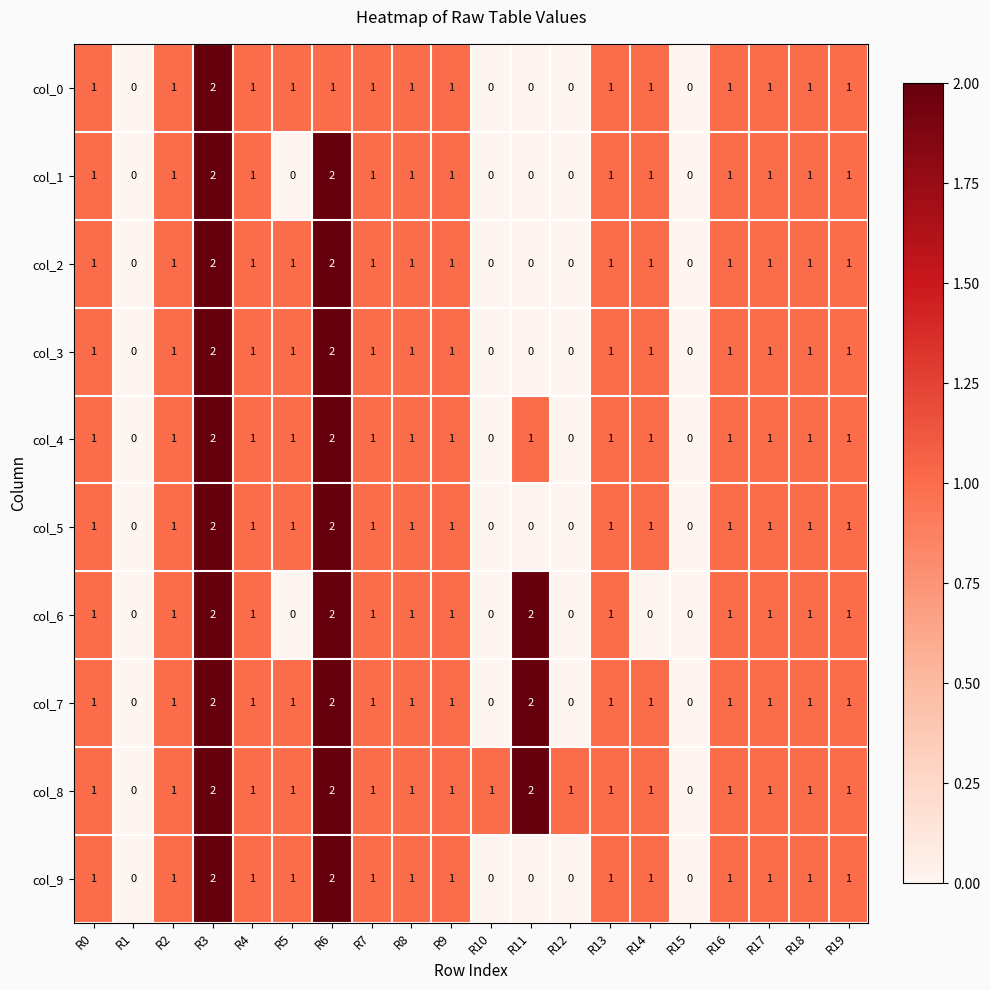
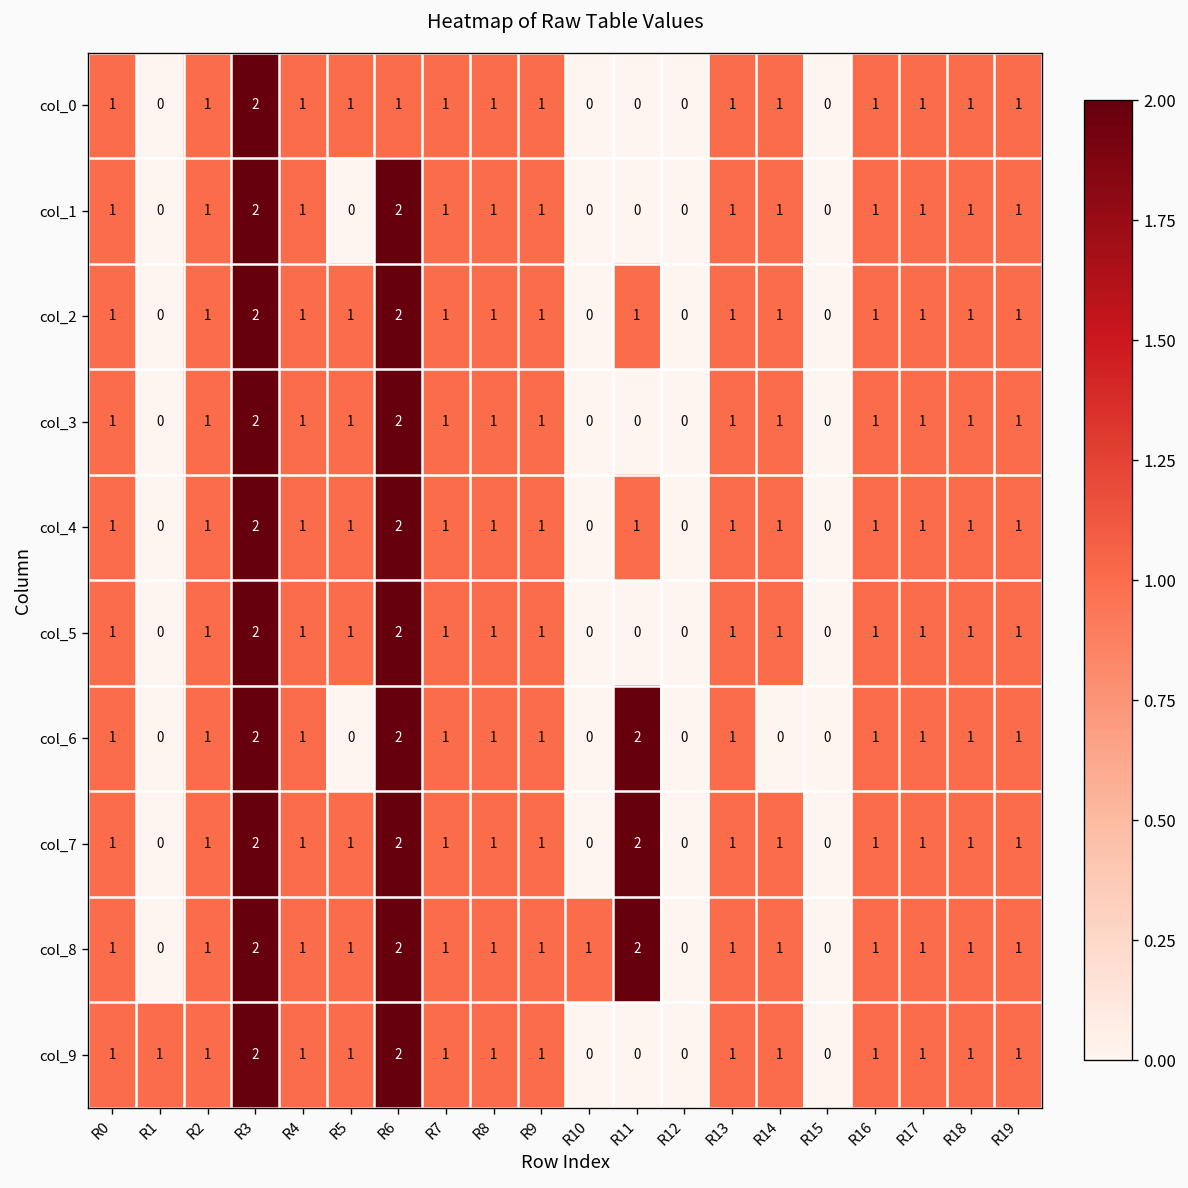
  {
    "col_0": {
      "R0": 1,
      "R1": 0,
      "R2": 1,
      "R3": 2,
      "R4": 1,
      "R5": 1,
      "R6": 1,
      "R7": 1,
      "R8": 1,
      "R9": 1,
      "R10": 0,
      "R11": 0,
      "R12": 0,
      "R13": 1,
      "R14": 1,
      "R15": 0,
      "R16": 1,
      "R17": 1,
      "R18": 1,
      "R19": 1
    },
    "col_1": {
      "R0": 1,
      "R1": 0,
      "R2": 1,
      "R3": 2,
      "R4": 1,
      "R5": 0,
      "R6": 2,
      "R7": 1,
      "R8": 1,
      "R9": 1,
      "R10": 0,
      "R11": 0,
      "R12": 0,
      "R13": 1,
      "R14": 1,
      "R15": 0,
      "R16": 1,
      "R17": 1,
      "R18": 1,
      "R19": 1
    },
    "col_2": {
      "R0": 1,
      "R1": 0,
      "R2": 1,
      "R3": 2,
      "R4": 1,
      "R5": 1,
      "R6": 2,
      "R7": 1,
      "R8": 1,
      "R9": 1,
      "R10": 0,
-     "R11": 0,
+     "R11": 1,
      "R12": 0,
      "R13": 1,
      "R14": 1,
      "R15": 0,
      "R16": 1,
      "R17": 1,
      "R18": 1,
      "R19": 1
    },
    "col_3": {
      "R0": 1,
      "R1": 0,
      "R2": 1,
      "R3": 2,
      "R4": 1,
      "R5": 1,
      "R6": 2,
      "R7": 1,
      "R8": 1,
      "R9": 1,
      "R10": 0,
      "R11": 0,
      "R12": 0,
      "R13": 1,
      "R14": 1,
      "R15": 0,
      "R16": 1,
      "R17": 1,
      "R18": 1,
      "R19": 1
    },
    "col_4": {
      "R0": 1,
      "R1": 0,
      "R2": 1,
      "R3": 2,
      "R4": 1,
      "R5": 1,
      "R6": 2,
      "R7": 1,
      "R8": 1,
      "R9": 1,
      "R10": 0,
      "R11": 1,
      "R12": 0,
      "R13": 1,
      "R14": 1,
      "R15": 0,
      "R16": 1,
      "R17": 1,
      "R18": 1,
      "R19": 1
    },
    "col_5": {
      "R0": 1,
      "R1": 0,
      "R2": 1,
      "R3": 2,
      "R4": 1,
      "R5": 1,
      "R6": 2,
      "R7": 1,
      "R8": 1,
      "R9": 1,
      "R10": 0,
      "R11": 0,
      "R12": 0,
      "R13": 1,
      "R14": 1,
      "R15": 0,
      "R16": 1,
      "R17": 1,
      "R18": 1,
      "R19": 1
    },
    "col_6": {
      "R0": 1,
      "R1": 0,
      "R2": 1,
      "R3": 2,
      "R4": 1,
      "R5": 0,
      "R6": 2,
      "R7": 1,
      "R8": 1,
      "R9": 1,
      "R10": 0,
      "R11": 2,
      "R12": 0,
      "R13": 1,
      "R14": 0,
      "R15": 0,
      "R16": 1,
      "R17": 1,
      "R18": 1,
      "R19": 1
    },
    "col_7": {
      "R0": 1,
      "R1": 0,
      "R2": 1,
      "R3": 2,
      "R4": 1,
      "R5": 1,
      "R6": 2,
      "R7": 1,
      "R8": 1,
      "R9": 1,
      "R10": 0,
      "R11": 2,
      "R12": 0,
      "R13": 1,
      "R14": 1,
      "R15": 0,
      "R16": 1,
      "R17": 1,
      "R18": 1,
      "R19": 1
    },
    "col_8": {
      "R0": 1,
      "R1": 0,
      "R2": 1,
      "R3": 2,
      "R4": 1,
      "R5": 1,
      "R6": 2,
      "R7": 1,
      "R8": 1,
      "R9": 1,
      "R10": 1,
      "R11": 2,
-     "R12": 1,
+     "R12": 0,
      "R13": 1,
      "R14": 1,
      "R15": 0,
      "R16": 1,
      "R17": 1,
      "R18": 1,
      "R19": 1
    },
    "col_9": {
      "R0": 1,
-     "R1": 0,
+     "R1": 1,
      "R2": 1,
      "R3": 2,
      "R4": 1,
      "R5": 1,
      "R6": 2,
      "R7": 1,
      "R8": 1,
      "R9": 1,
      "R10": 0,
      "R11": 0,
      "R12": 0,
      "R13": 1,
      "R14": 1,
      "R15": 0,
      "R16": 1,
      "R17": 1,
      "R18": 1,
      "R19": 1
    }
  }
